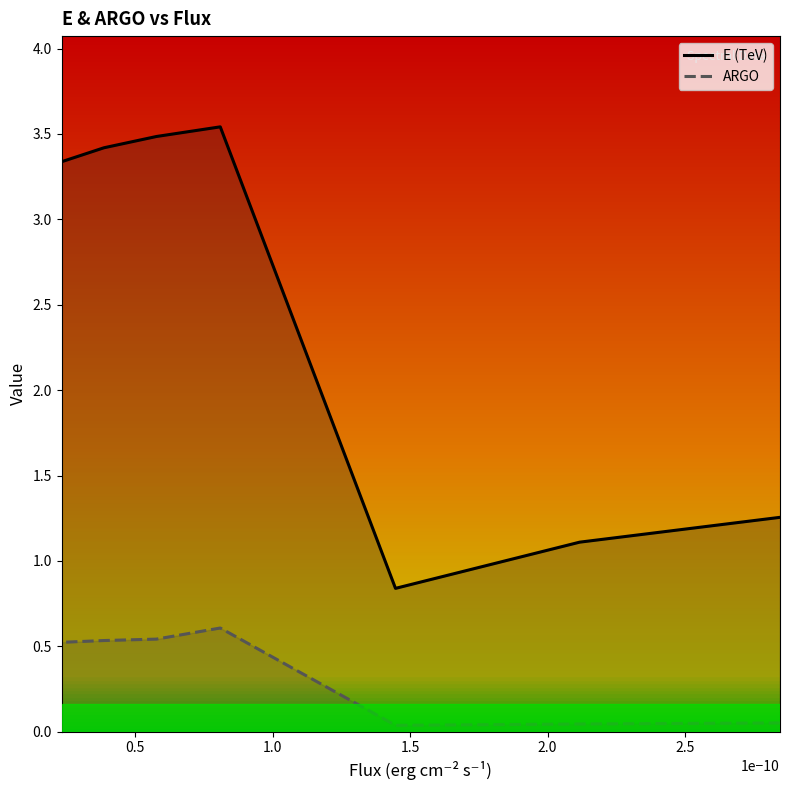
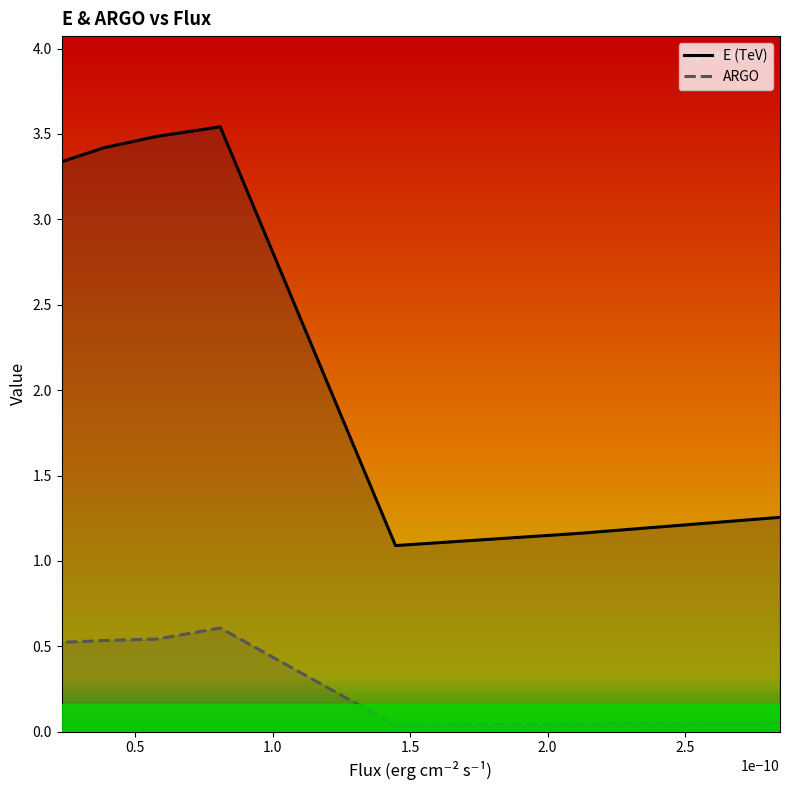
  {
    "E (TeV)": {
      "1.0": 3.54,
-     "1.5": 0.84,
-     "2.0": 1.11,
+     "1.5": 1.09,
+     "2.0": 1.16,
      "3.0": 1.26
    },
    "ARGO": {
      "1.0": 0.61
    }
  }
